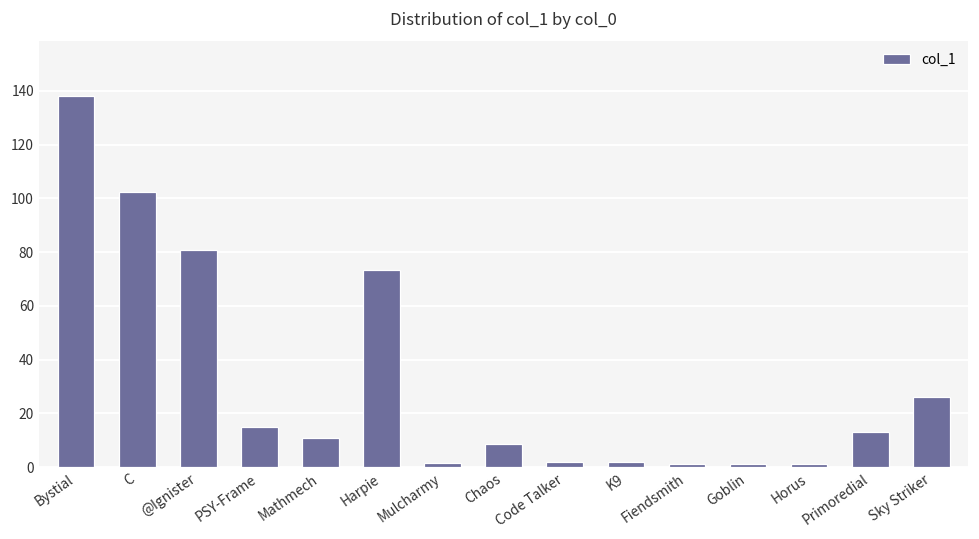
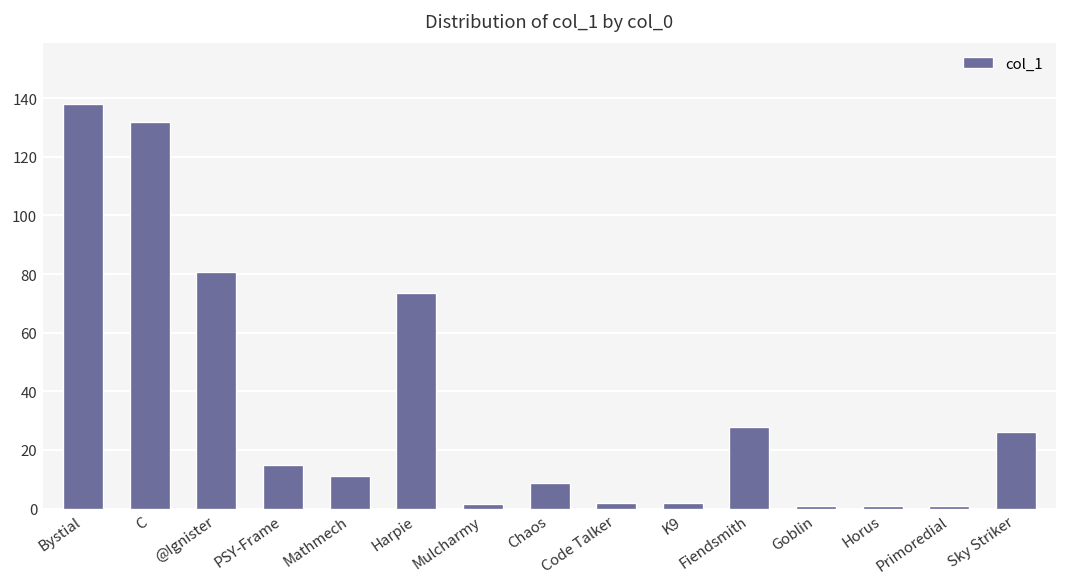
  {
    "Bystial": 138,
-   "C": 102,
+   "C": 132,
    "@Ignister": 81,
    "PSY-Frame": 15,
    "Mathmech": 11,
    "Harpie": 73,
    "Mulcharmy": 2,
    "Chaos": 9,
    "Code Talker": 2,
    "K9": 2,
-   "Fiendsmith": 1,
-   "Primoredial": 13,
+   "Fiendsmith": 28,
+   "Primoredial": 1,
    "Sky Striker": 26
  }
